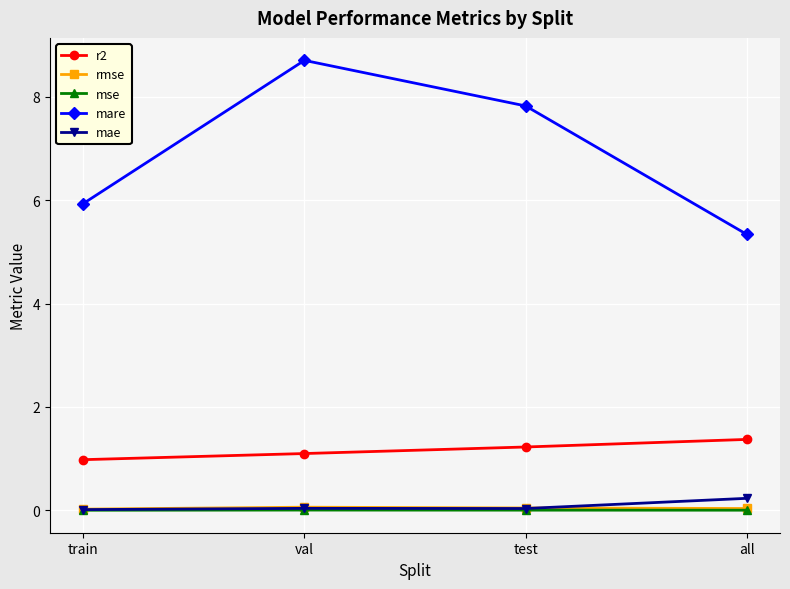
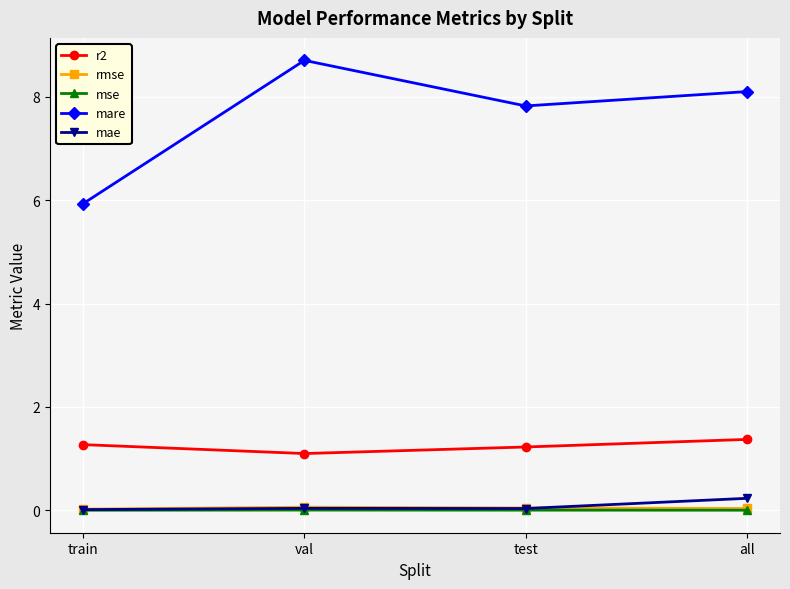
  {
    "r2": {
-     "train": 1.0,
+     "train": 1.3,
      "val": 1.1,
      "test": 1.2,
      "all": 1.4
    },
    "mare": {
      "train": 5.9,
      "val": 8.7,
      "test": 7.8,
-     "all": 5.3
+     "all": 8.1
    },
    "mae": {
      "all": 0.2
    }
  }
